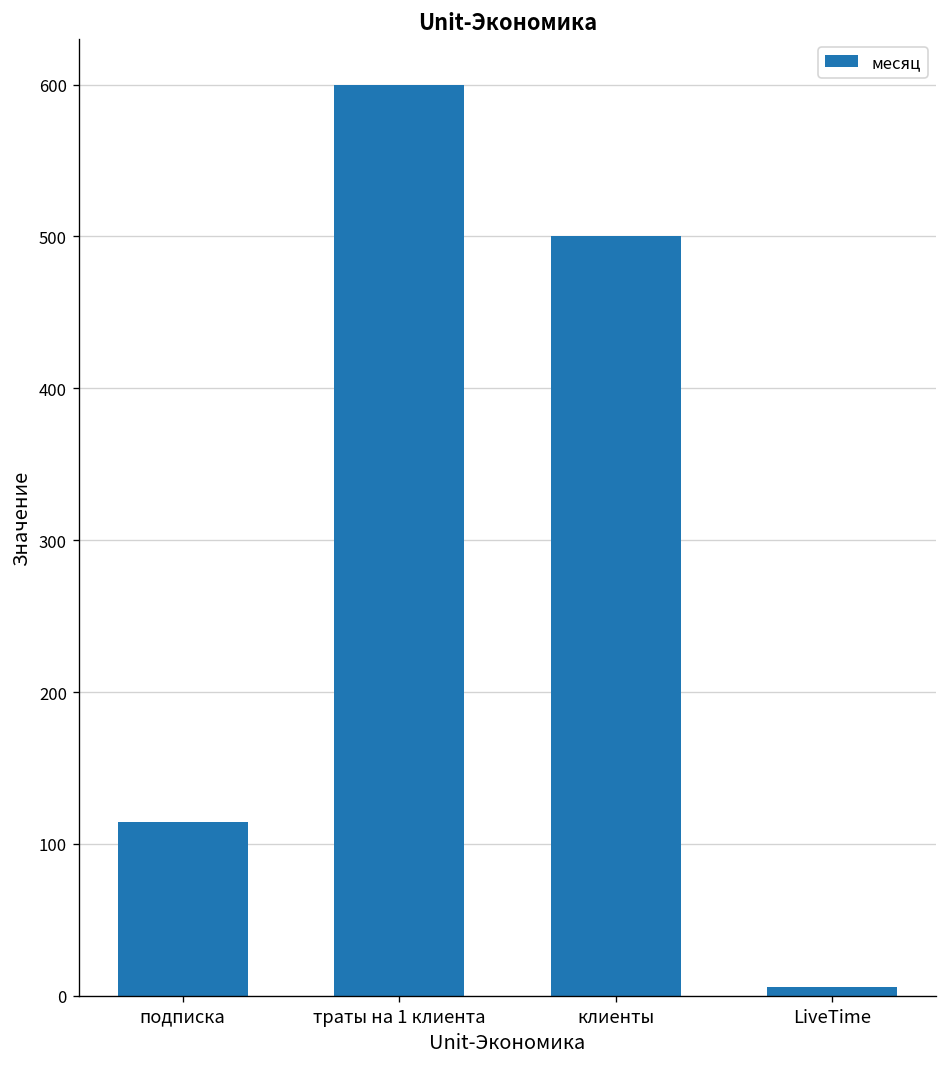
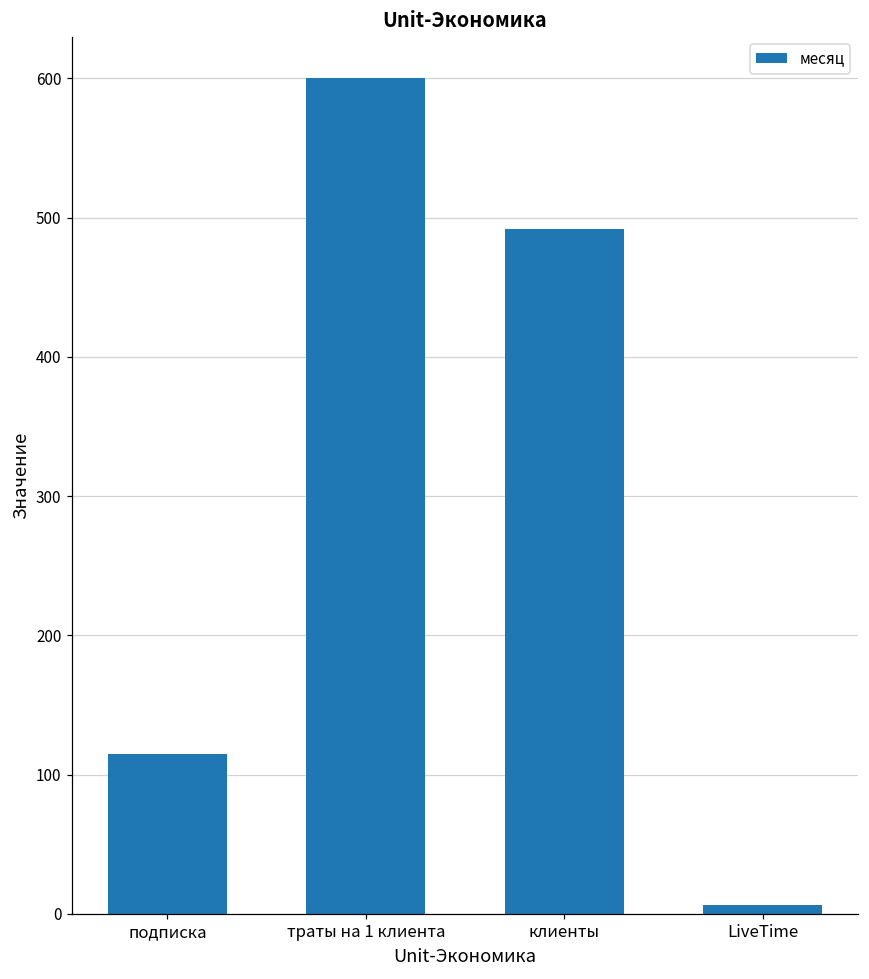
  {
    "подписка": 115,
    "траты на 1 клиента": 600,
-   "клиенты": 500,
+   "клиенты": 492,
    "LiveTime": 6
  }
